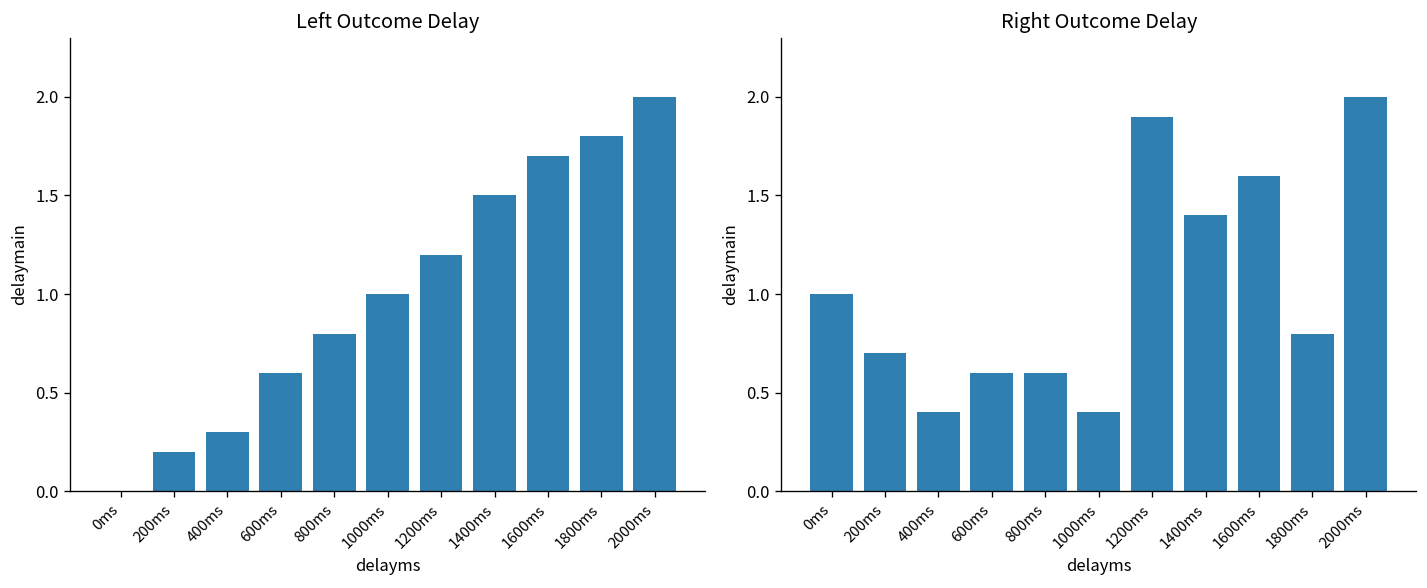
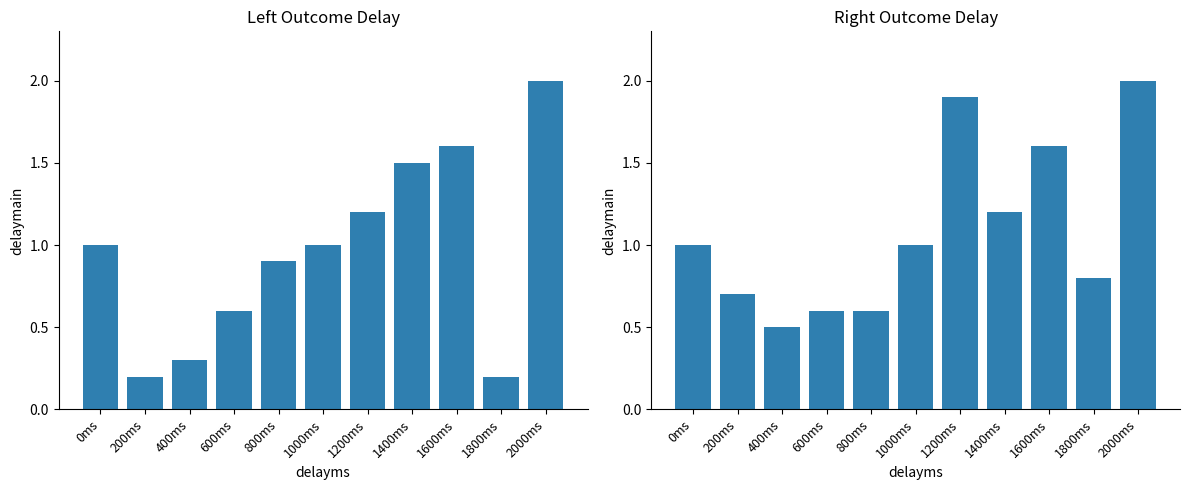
  {
    "Left Outcome Delay": {
-     "0ms": 0,
+     "0ms": 1,
      "200ms": 0.2,
      "400ms": 0.3,
      "600ms": 0.6,
-     "800ms": 0.8,
+     "800ms": 0.9,
      "1000ms": 1.0,
      "1200ms": 1.2,
      "1400ms": 1.5,
-     "1600ms": 1.7,
-     "1800ms": 1.8,
+     "1600ms": 1.6,
+     "1800ms": 0.2,
      "2000ms": 2.0
    },
    "Right Outcome Delay": {
      "0ms": 1.0,
      "200ms": 0.7,
-     "400ms": 0.4,
+     "400ms": 0.5,
      "600ms": 0.6,
      "800ms": 0.6,
-     "1000ms": 0.4,
+     "1000ms": 1.0,
      "1200ms": 1.9,
-     "1400ms": 1.4,
+     "1400ms": 1.2,
      "1600ms": 1.6,
      "1800ms": 0.8,
      "2000ms": 2.0
    }
  }
